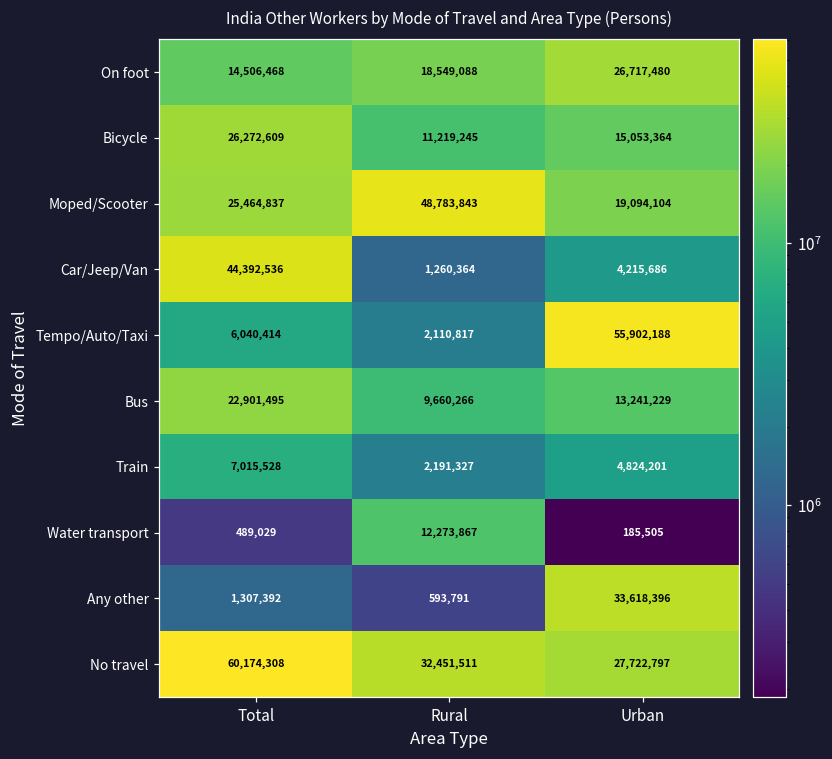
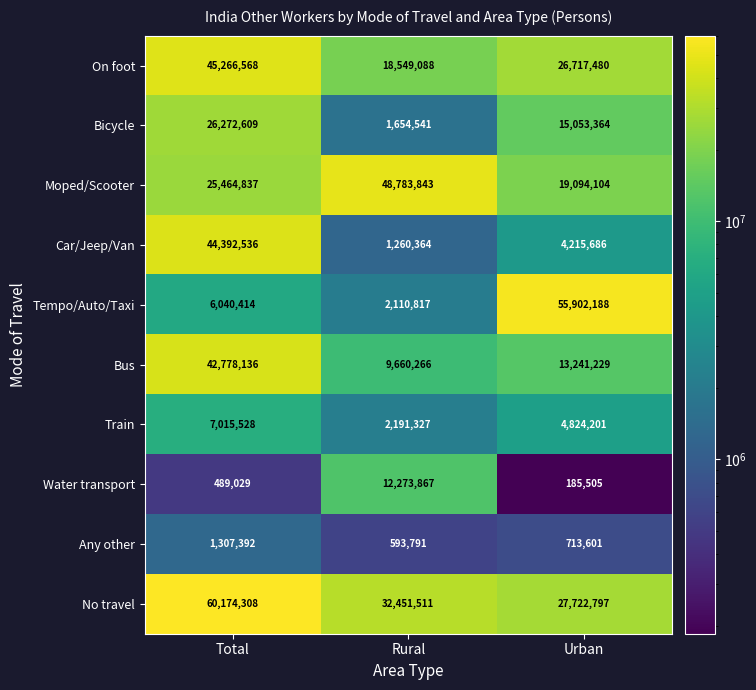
  {
    "On foot": {
-     "Total": "14,506,468",
+     "Total": "45,266,568",
      "Rural": "18,549,088",
      "Urban": "26,717,480"
    },
    "Bicycle": {
      "Total": "26,272,609",
-     "Rural": "11,219,245",
+     "Rural": "1,654,541",
      "Urban": "15,053,364"
    },
    "Moped/Scooter": {
      "Total": "25,464,837",
      "Rural": "48,783,843",
      "Urban": "19,094,104"
    },
    "Car/Jeep/Van": {
      "Total": "44,392,536",
      "Rural": "1,260,364",
      "Urban": "4,215,686"
    },
    "Tempo/Auto/Taxi": {
      "Total": "6,040,414",
      "Rural": "2,110,817",
      "Urban": "55,902,188"
    },
    "Bus": {
-     "Total": "22,901,495",
+     "Total": "42,778,136",
      "Rural": "9,660,266",
      "Urban": "13,241,229"
    },
    "Train": {
      "Total": "7,015,528",
      "Rural": "2,191,327",
      "Urban": "4,824,201"
    },
    "Water transport": {
      "Total": "489,029",
      "Rural": "12,273,867",
      "Urban": "185,505"
    },
    "Any other": {
      "Total": "1,307,392",
      "Rural": "593,791",
-     "Urban": "33,618,396"
+     "Urban": "713,601"
    },
    "No travel": {
      "Total": "60,174,308",
      "Rural": "32,451,511",
      "Urban": "27,722,797"
    }
  }
